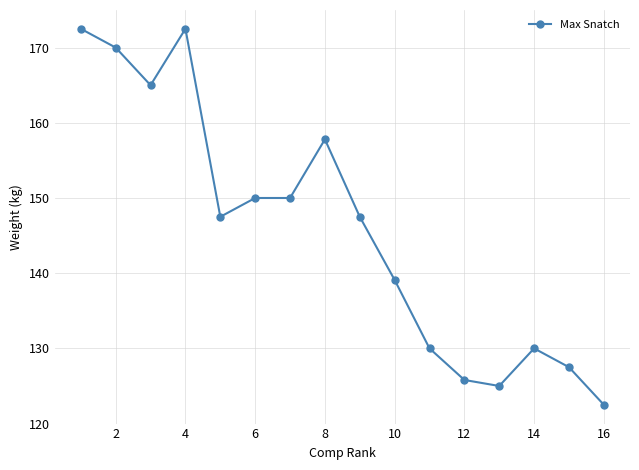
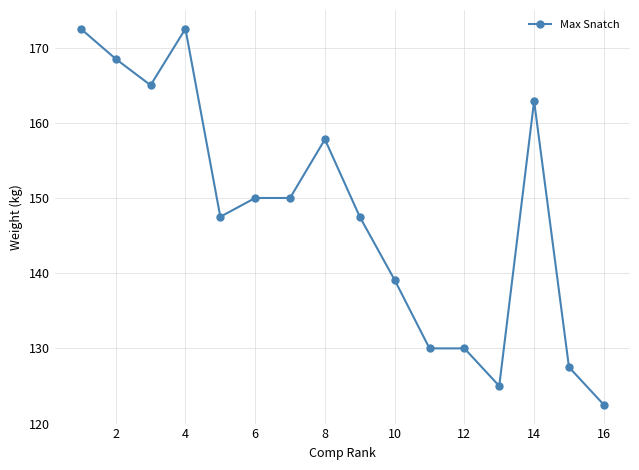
  {
-   "2": 170,
+   "2": 169,
    "4": 173,
    "6": 150,
    "8": 158,
    "10": 139,
-   "12": 126,
-   "14": 130,
+   "12": 130,
+   "14": 163,
    "16": 123
  }
